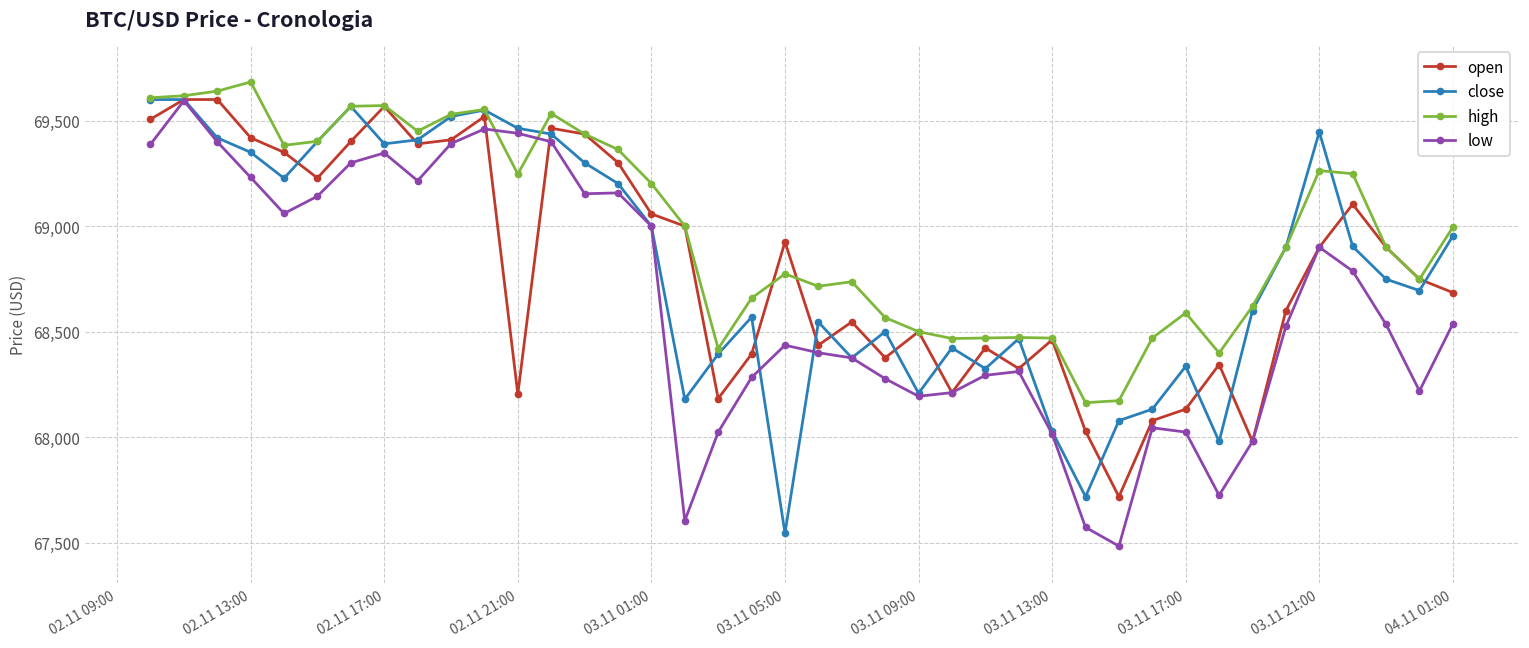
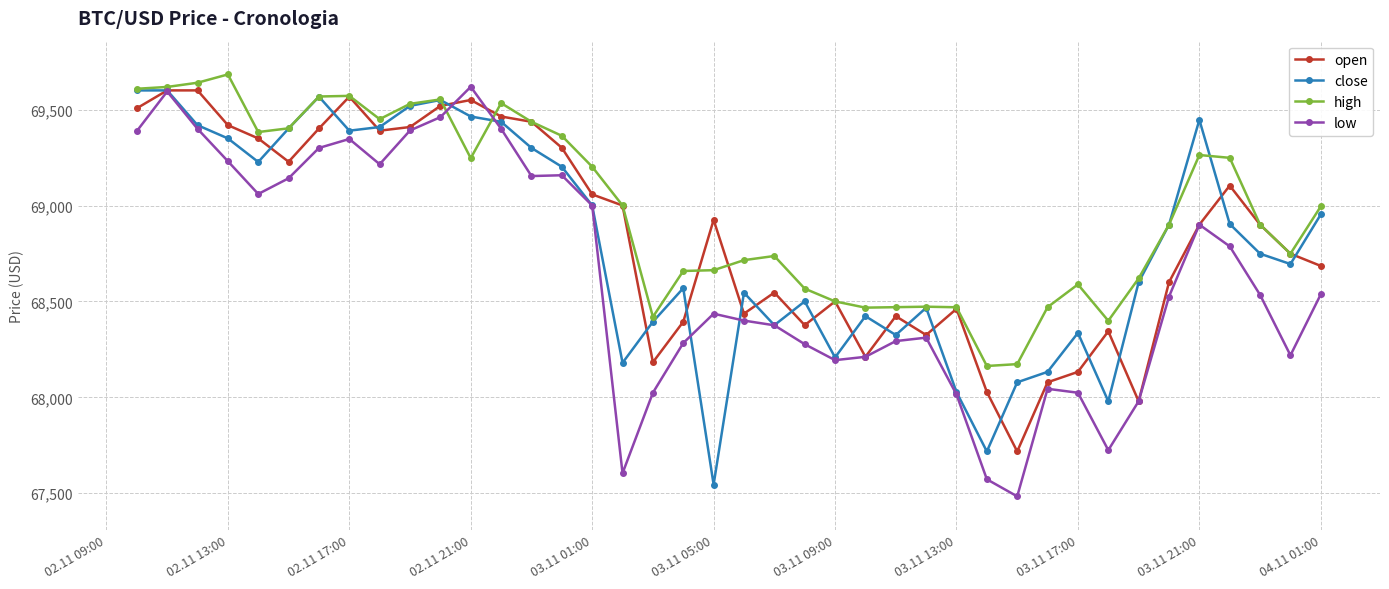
  {
    "open": {
      "02.11 13:00": "69,420",
-     "02.11 21:00": "68,200",
+     "02.11 21:00": "69,550",
      "03.11 01:00": "69,060",
      "03.11 05:00": "68,930",
      "03.11 17:00": "68,130",
      "04.11 01:00": "68,690"
    },
    "close": {
      "02.11 13:00": "69,350",
      "02.11 17:00": "69,390",
      "02.11 21:00": "69,460",
      "03.11 05:00": "67,550",
      "03.11 09:00": "68,210",
      "03.11 17:00": "68,340",
      "03.11 21:00": "69,450",
      "04.11 01:00": "68,950"
    },
    "high": {
      "02.11 13:00": "69,680",
      "02.11 21:00": "69,250",
      "03.11 01:00": "69,200",
-     "03.11 05:00": "68,770",
+     "03.11 05:00": "68,660",
      "03.11 17:00": "68,590",
      "03.11 21:00": "69,260",
      "04.11 01:00": "69,000"
    },
    "low": {
      "02.11 13:00": "69,230",
      "02.11 17:00": "69,350",
-     "02.11 21:00": "69,440",
+     "02.11 21:00": "69,620",
      "03.11 05:00": "68,440",
      "03.11 09:00": "68,190",
      "03.11 17:00": "68,020",
      "04.11 01:00": "68,540"
    }
  }
